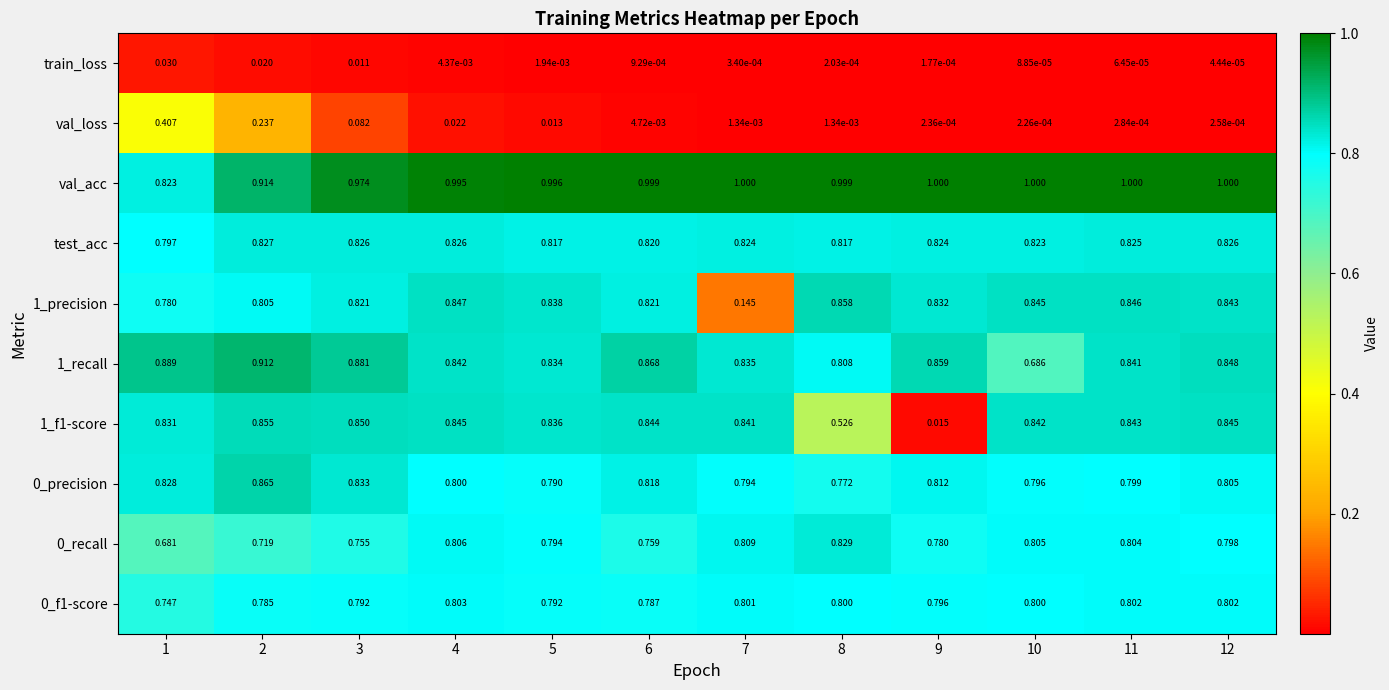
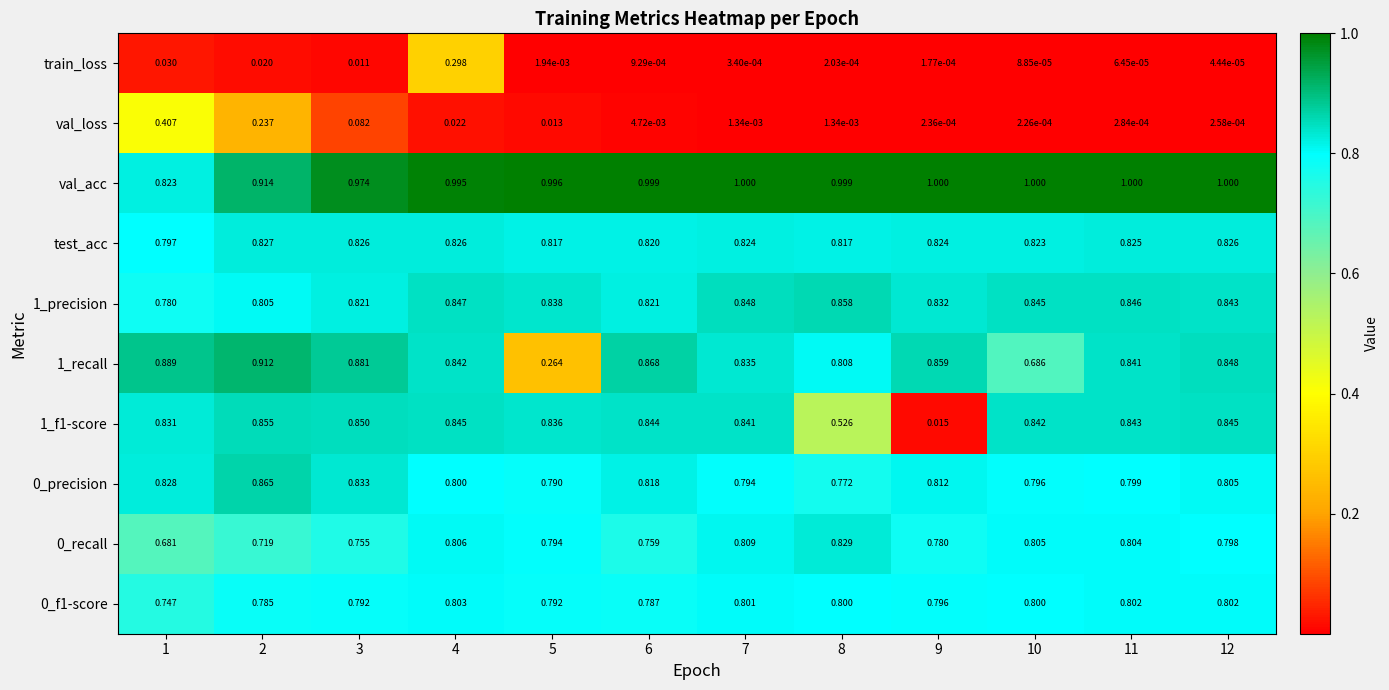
  {
    "train_loss": {
      "1": "0.030",
      "2": "0.020",
      "3": "0.011",
-     "4": "4.37e-03",
+     "4": "0.298",
      "5": "1.94e-03",
      "6": "9.29e-04",
      "7": "3.40e-04",
      "8": "2.03e-04",
      "9": "1.77e-04",
      "10": "8.85e-05",
      "11": "6.45e-05",
      "12": "4.44e-05"
    },
    "val_loss": {
      "1": "0.407",
      "2": "0.237",
      "3": "0.082",
      "4": "0.022",
      "5": "0.013",
      "6": "4.72e-03",
      "7": "1.34e-03",
      "8": "1.34e-03",
      "9": "2.36e-04",
      "10": "2.26e-04",
      "11": "2.84e-04",
      "12": "2.58e-04"
    },
    "val_acc": {
      "1": "0.823",
      "2": "0.914",
      "3": "0.974",
      "4": "0.995",
      "5": "0.996",
      "6": "0.999",
      "7": "1.000",
      "8": "0.999",
      "9": "1.000",
      "10": "1.000",
      "11": "1.000",
      "12": "1.000"
    },
    "test_acc": {
      "1": "0.797",
      "2": "0.827",
      "3": "0.826",
      "4": "0.826",
      "5": "0.817",
      "6": "0.820",
      "7": "0.824",
      "8": "0.817",
      "9": "0.824",
      "10": "0.823",
      "11": "0.825",
      "12": "0.826"
    },
    "1_precision": {
      "1": "0.780",
      "2": "0.805",
      "3": "0.821",
      "4": "0.847",
      "5": "0.838",
      "6": "0.821",
-     "7": "0.145",
+     "7": "0.848",
      "8": "0.858",
      "9": "0.832",
      "10": "0.845",
      "11": "0.846",
      "12": "0.843"
    },
    "1_recall": {
      "1": "0.889",
      "2": "0.912",
      "3": "0.881",
      "4": "0.842",
-     "5": "0.834",
+     "5": "0.264",
      "6": "0.868",
      "7": "0.835",
      "8": "0.808",
      "9": "0.859",
      "10": "0.686",
      "11": "0.841",
      "12": "0.848"
    },
    "1_f1-score": {
      "1": "0.831",
      "2": "0.855",
      "3": "0.850",
      "4": "0.845",
      "5": "0.836",
      "6": "0.844",
      "7": "0.841",
      "8": "0.526",
      "9": "0.015",
      "10": "0.842",
      "11": "0.843",
      "12": "0.845"
    },
    "0_precision": {
      "1": "0.828",
      "2": "0.865",
      "3": "0.833",
      "4": "0.800",
      "5": "0.790",
      "6": "0.818",
      "7": "0.794",
      "8": "0.772",
      "9": "0.812",
      "10": "0.796",
      "11": "0.799",
      "12": "0.805"
    },
    "0_recall": {
      "1": "0.681",
      "2": "0.719",
      "3": "0.755",
      "4": "0.806",
      "5": "0.794",
      "6": "0.759",
      "7": "0.809",
      "8": "0.829",
      "9": "0.780",
      "10": "0.805",
      "11": "0.804",
      "12": "0.798"
    },
    "0_f1-score": {
      "1": "0.747",
      "2": "0.785",
      "3": "0.792",
      "4": "0.803",
      "5": "0.792",
      "6": "0.787",
      "7": "0.801",
      "8": "0.800",
      "9": "0.796",
      "10": "0.800",
      "11": "0.802",
      "12": "0.802"
    }
  }
